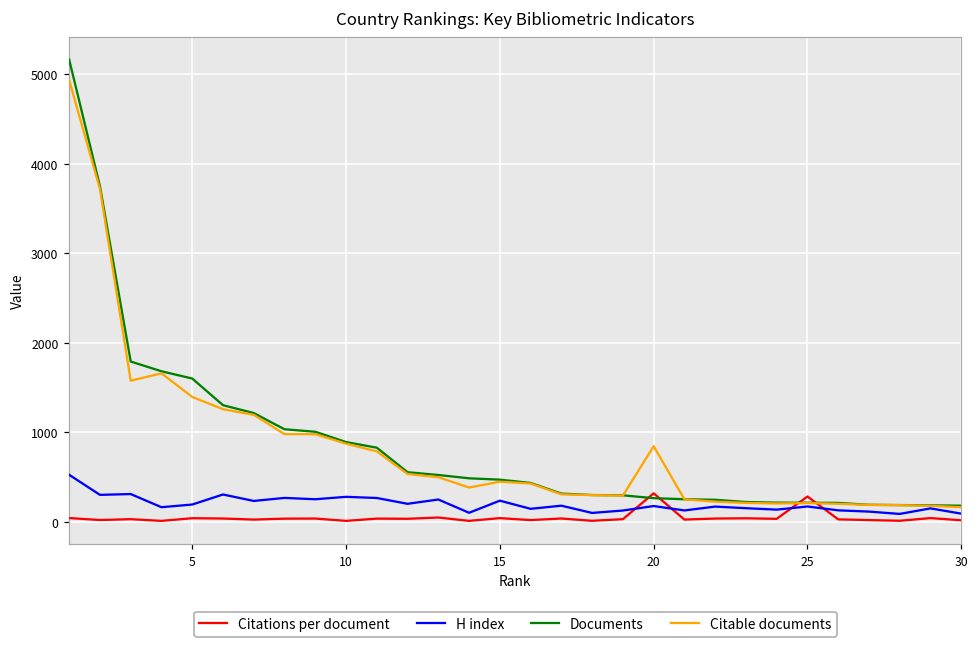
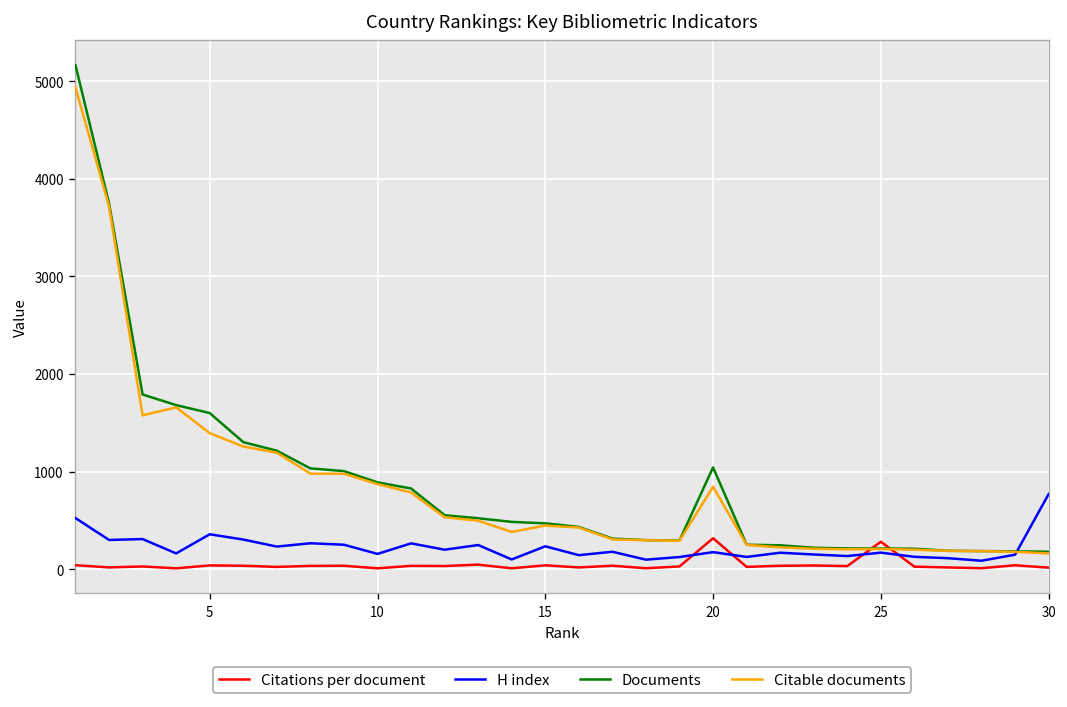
  {
    "Citations per document": {
      "5": 0,
      "10": 0,
      "15": 0,
      "20": 300,
      "25": 300,
      "30": 0
    },
    "H index": {
-     "5": 200,
-     "10": 300,
+     "5": 400,
+     "10": 200,
      "15": 200,
      "20": 200,
      "25": 200,
-     "30": 100
+     "30": 800
    },
    "Documents": {
      "5": 1600,
-     "20": 300
+     "20": 1000
    },
    "Citable documents": {
      "5": 1400,
      "20": 800
    }
  }
